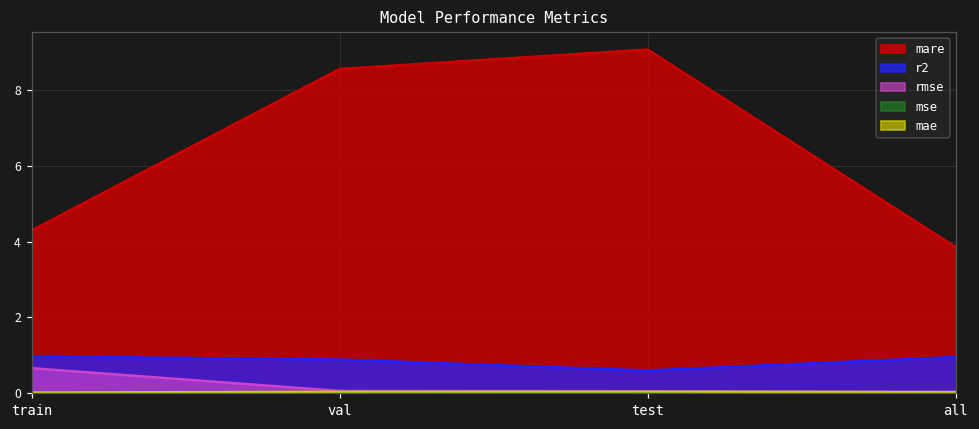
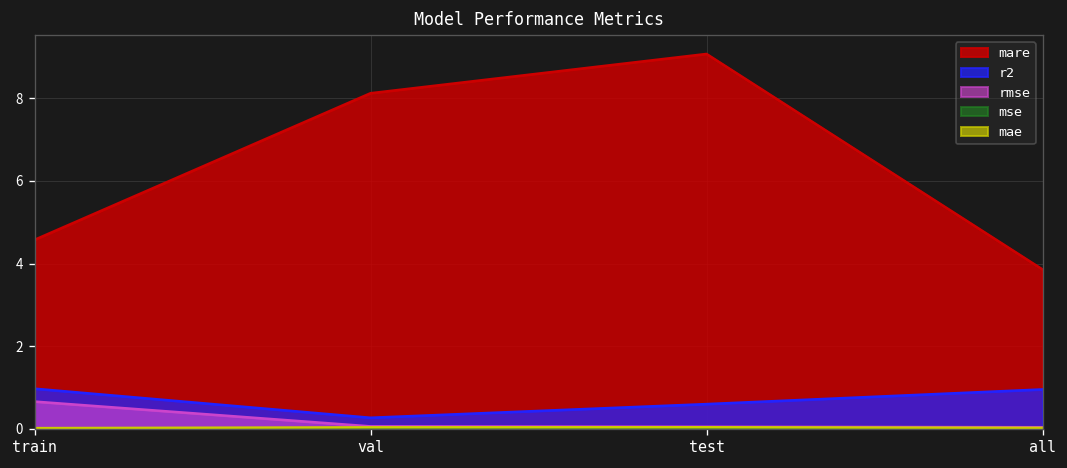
  {
    "mare": {
-     "train": 4.3,
-     "val": 8.6,
+     "train": 4.6,
+     "val": 8.1,
      "test": 9.1,
      "all": 3.9
    },
    "r2": {
      "train": 1.0,
-     "val": 0.9,
+     "val": 0.3,
      "test": 0.6,
      "all": 1.0
    },
    "rmse": {
      "train": 0.7
    }
  }
